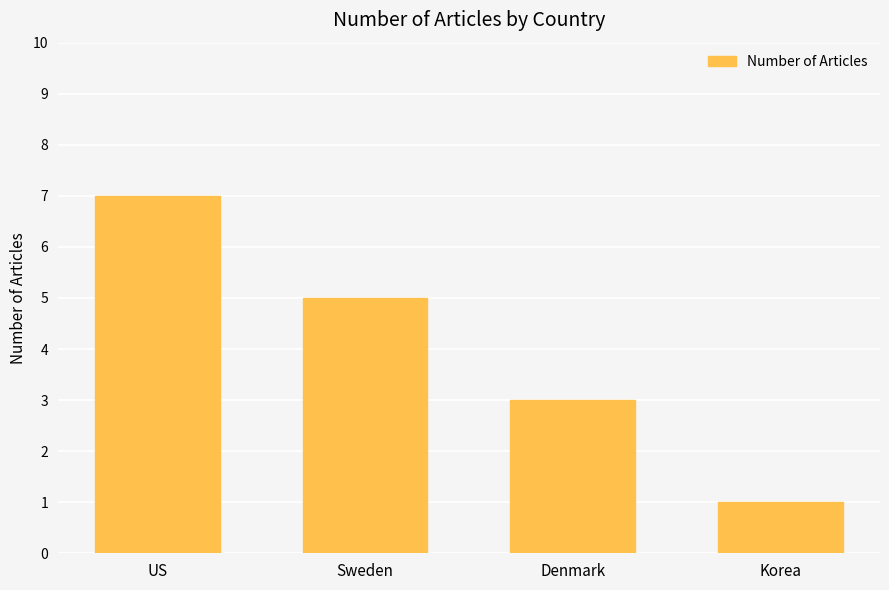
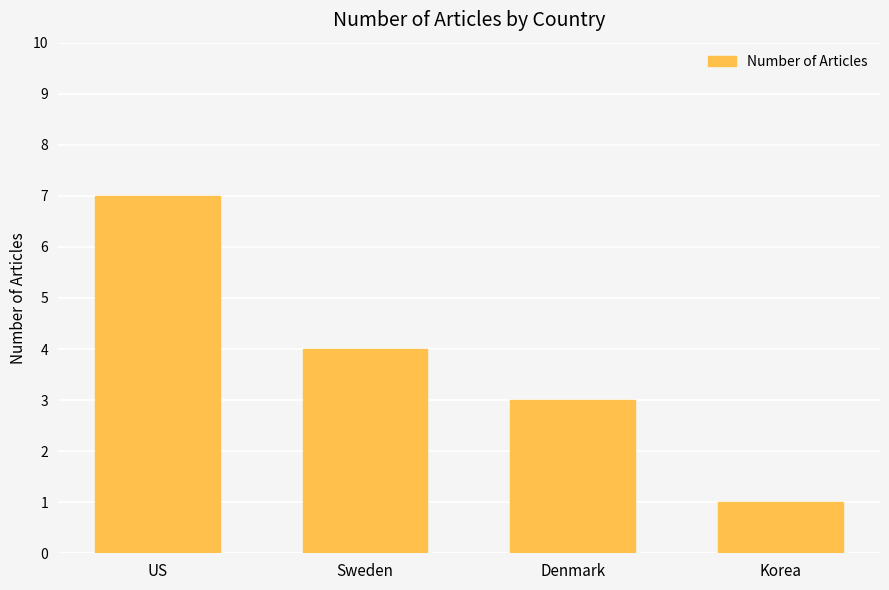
  {
    "US": 7,
-   "Sweden": 5,
+   "Sweden": 4,
    "Denmark": 3,
    "Korea": 1
  }
